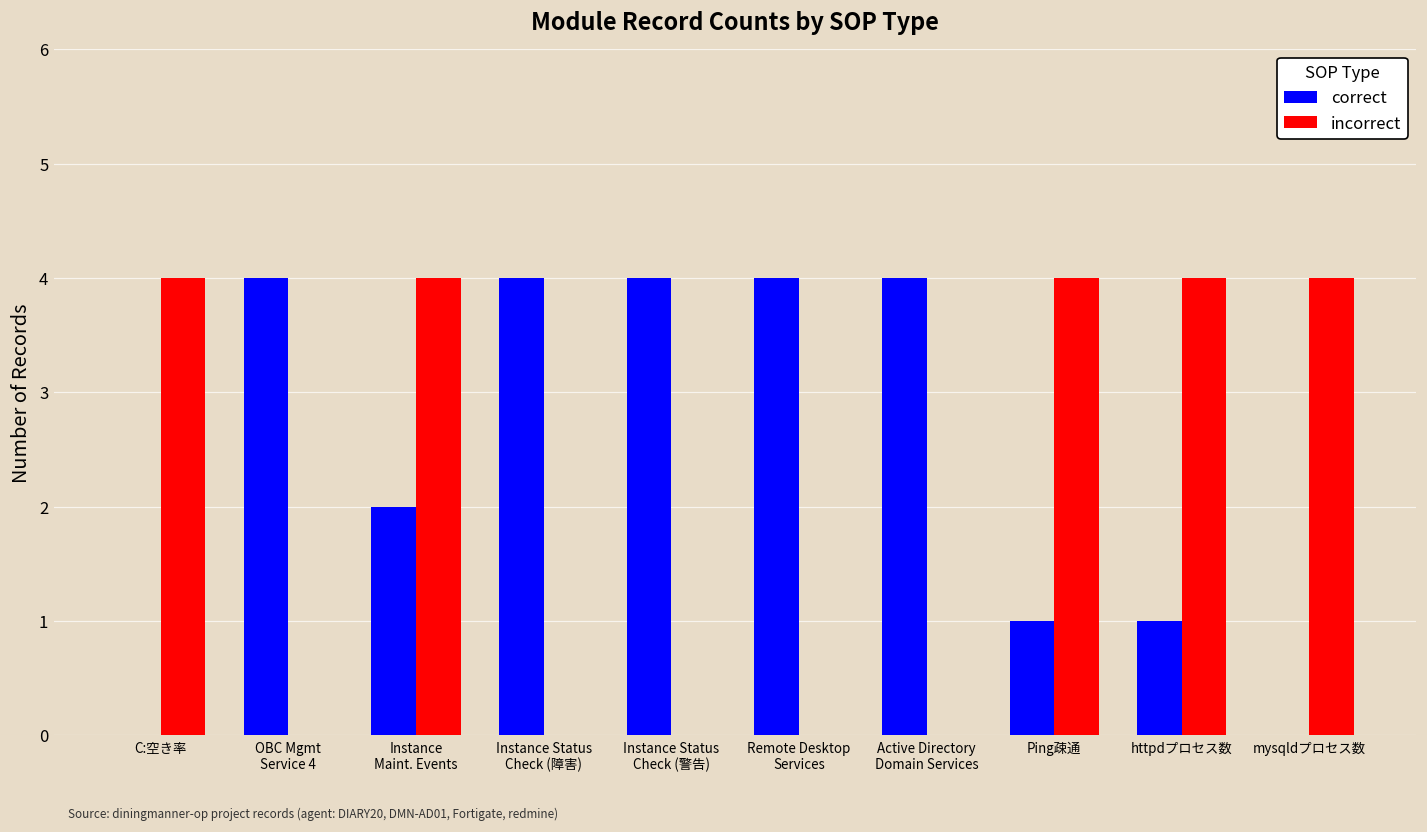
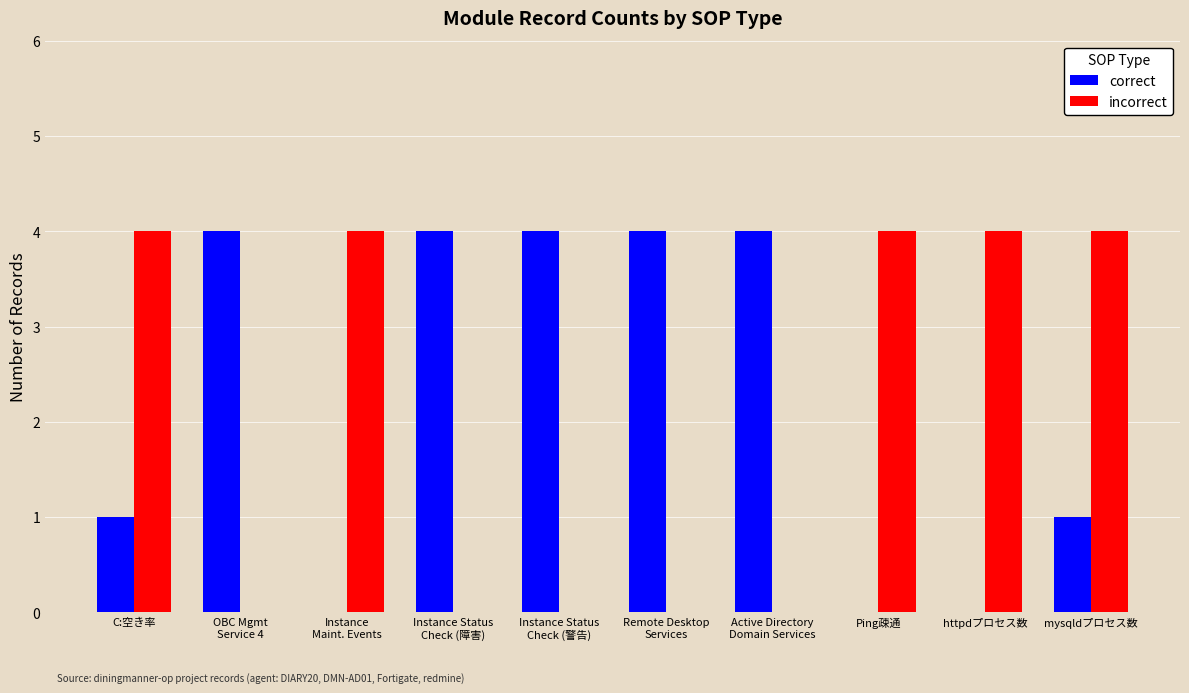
  {
    "correct": {
-     "C:空き率": 0,
+     "C:空き率": 1,
      "OBC Mgmt Service 4": 4,
-     "Instance Maint. Events": 2,
+     "Instance Maint. Events": 0,
      "Instance Status Check (障害)": 4,
      "Instance Status Check (警告)": 4,
      "Remote Desktop Services": 4,
      "Active Directory Domain Services": 4,
-     "Ping疎通": 1,
-     "httpdプロセス数": 1,
-     "mysqldプロセス数": 0
+     "Ping疎通": 0,
+     "httpdプロセス数": 0,
+     "mysqldプロセス数": 1
    },
    "incorrect": {
      "C:空き率": 4,
      "OBC Mgmt Service 4": 0,
      "Instance Maint. Events": 4,
      "Instance Status Check (障害)": 0,
      "Instance Status Check (警告)": 0,
      "Remote Desktop Services": 0,
      "Active Directory Domain Services": 0,
      "Ping疎通": 4,
      "httpdプロセス数": 4,
      "mysqldプロセス数": 4
    }
  }
